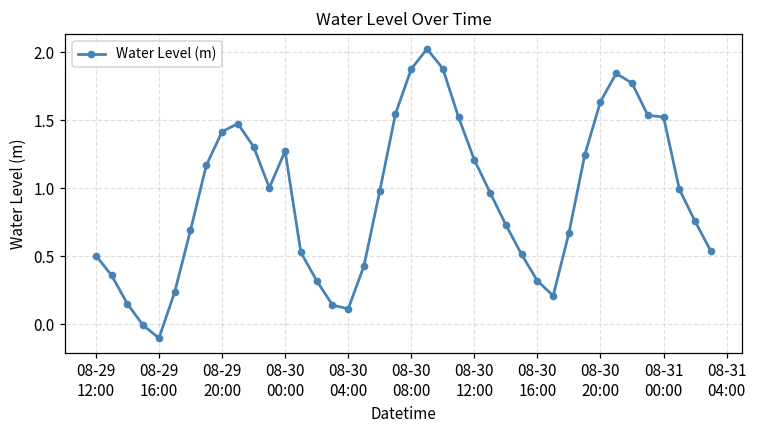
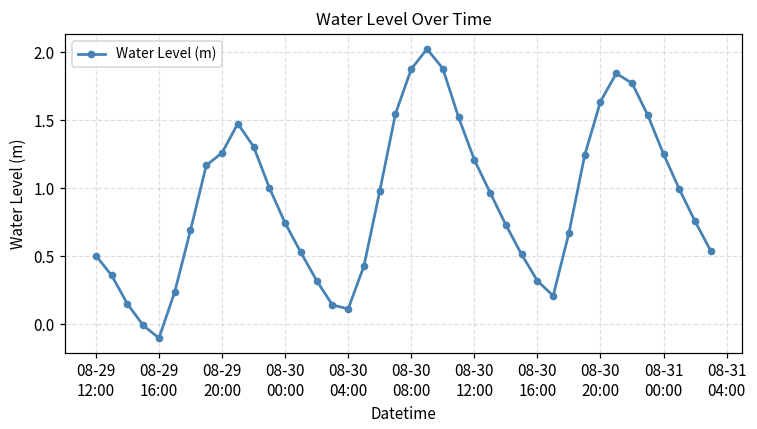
  {
    "08-29 12:00": 0.50,
    "08-29 16:00": -0.10,
-   "08-29 20:00": 1.42,
-   "08-30 00:00": 1.27,
+   "08-29 20:00": 1.26,
+   "08-30 00:00": 0.74,
    "08-30 04:00": 0.11,
    "08-30 08:00": 1.88,
    "08-30 12:00": 1.21,
    "08-30 16:00": 0.32,
    "08-30 20:00": 1.64,
-   "08-31 00:00": 1.52
+   "08-31 00:00": 1.25
  }
